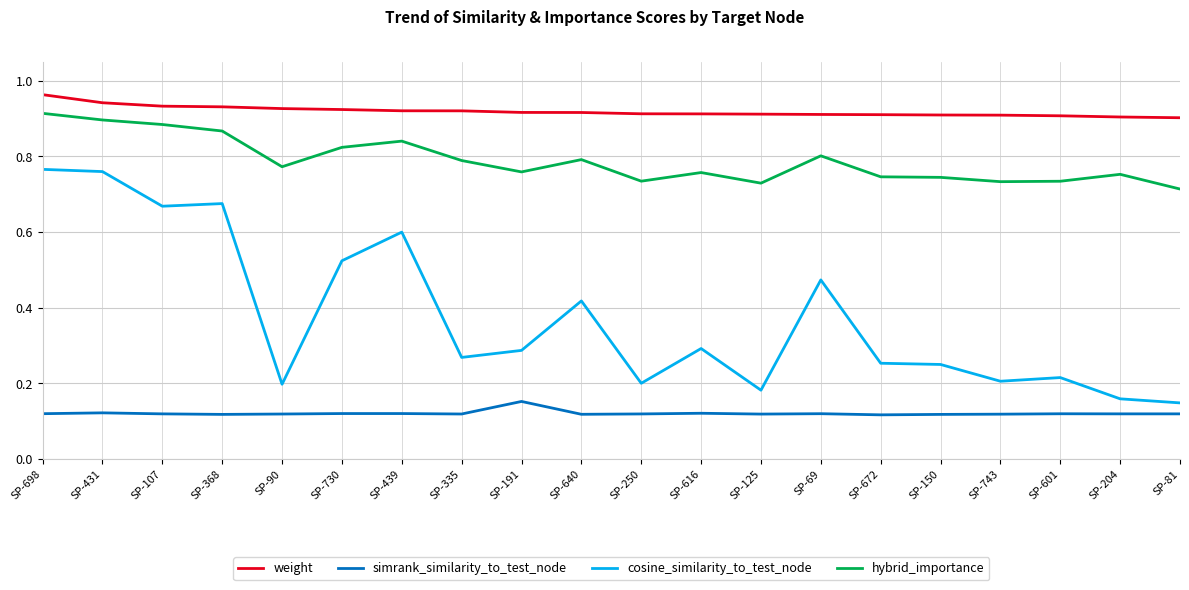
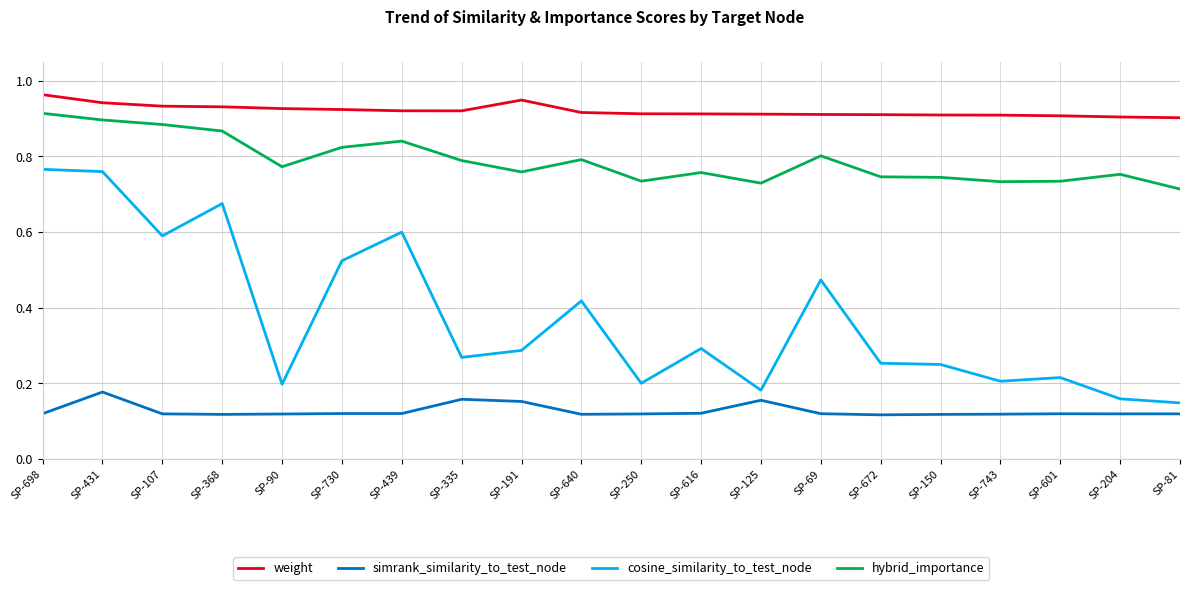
  {
    "weight": {
      "SP-698": 0.96,
      "SP-431": 0.94,
      "SP-107": 0.93,
      "SP-368": 0.93,
      "SP-90": 0.93,
      "SP-730": 0.92,
      "SP-439": 0.92,
      "SP-335": 0.92,
-     "SP-191": 0.92,
+     "SP-191": 0.95,
      "SP-640": 0.92,
      "SP-250": 0.91,
      "SP-616": 0.91,
      "SP-125": 0.91,
      "SP-69": 0.91,
      "SP-672": 0.91,
      "SP-150": 0.91,
      "SP-743": 0.91,
      "SP-601": 0.91,
      "SP-204": 0.90,
      "SP-81": 0.90
    },
    "simrank_similarity_to_test_node": {
      "SP-698": 0.12,
-     "SP-431": 0.12,
+     "SP-431": 0.18,
      "SP-107": 0.12,
      "SP-368": 0.12,
      "SP-90": 0.12,
      "SP-730": 0.12,
      "SP-439": 0.12,
-     "SP-335": 0.12,
+     "SP-335": 0.16,
      "SP-191": 0.15,
      "SP-640": 0.12,
      "SP-250": 0.12,
      "SP-616": 0.12,
-     "SP-125": 0.12,
+     "SP-125": 0.16,
      "SP-69": 0.12,
      "SP-672": 0.12,
      "SP-150": 0.12,
      "SP-743": 0.12,
      "SP-601": 0.12,
      "SP-204": 0.12,
      "SP-81": 0.12
    },
    "cosine_similarity_to_test_node": {
      "SP-698": 0.77,
      "SP-431": 0.76,
-     "SP-107": 0.67,
+     "SP-107": 0.59,
      "SP-368": 0.68,
      "SP-90": 0.20,
      "SP-730": 0.52,
      "SP-439": 0.60,
      "SP-335": 0.27,
      "SP-191": 0.29,
      "SP-640": 0.42,
      "SP-250": 0.20,
      "SP-616": 0.29,
      "SP-125": 0.18,
      "SP-69": 0.47,
      "SP-672": 0.25,
      "SP-150": 0.25,
      "SP-743": 0.21,
      "SP-601": 0.22,
      "SP-204": 0.16,
      "SP-81": 0.15
    },
    "hybrid_importance": {
      "SP-698": 0.91,
      "SP-431": 0.90,
      "SP-107": 0.88,
      "SP-368": 0.87,
      "SP-90": 0.77,
      "SP-730": 0.82,
      "SP-439": 0.84,
      "SP-335": 0.79,
      "SP-191": 0.76,
      "SP-640": 0.79,
      "SP-250": 0.73,
      "SP-616": 0.76,
      "SP-125": 0.73,
      "SP-69": 0.80,
      "SP-672": 0.75,
      "SP-150": 0.74,
      "SP-743": 0.73,
      "SP-601": 0.73,
      "SP-204": 0.75,
      "SP-81": 0.71
    }
  }
